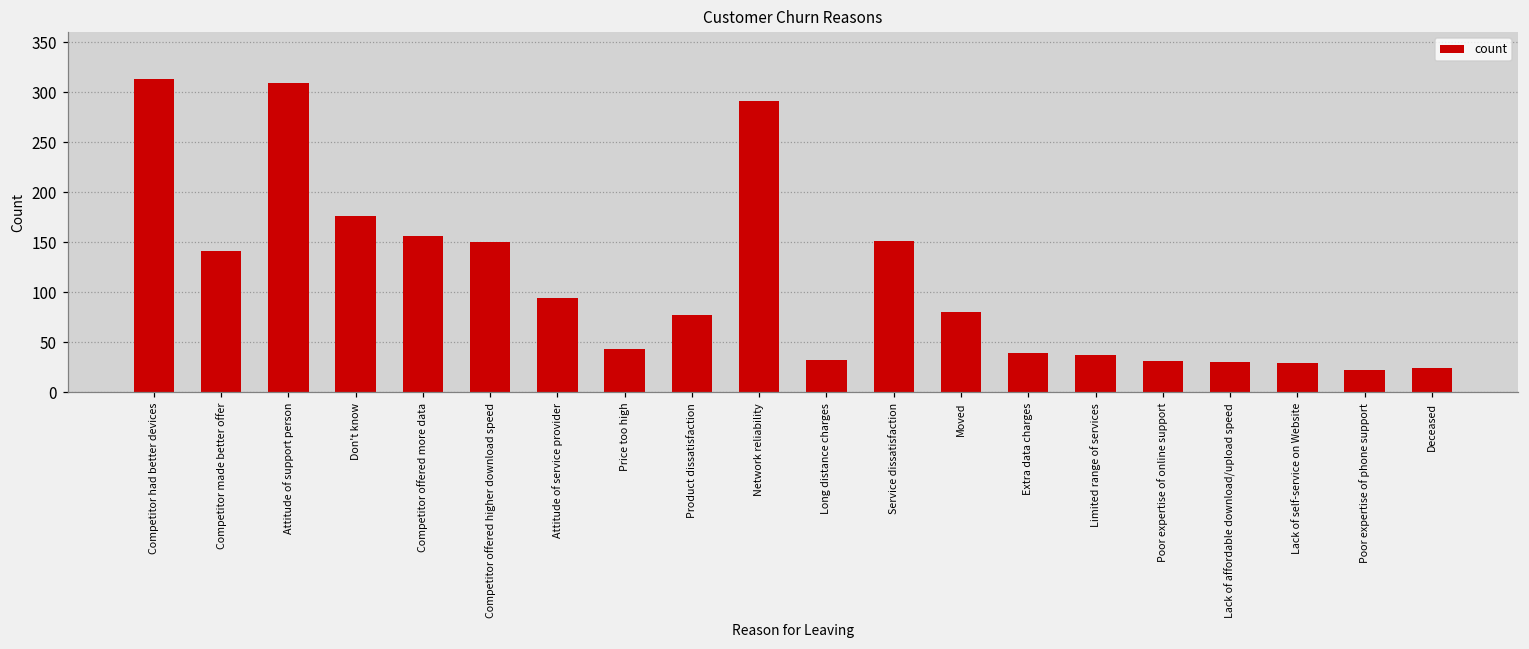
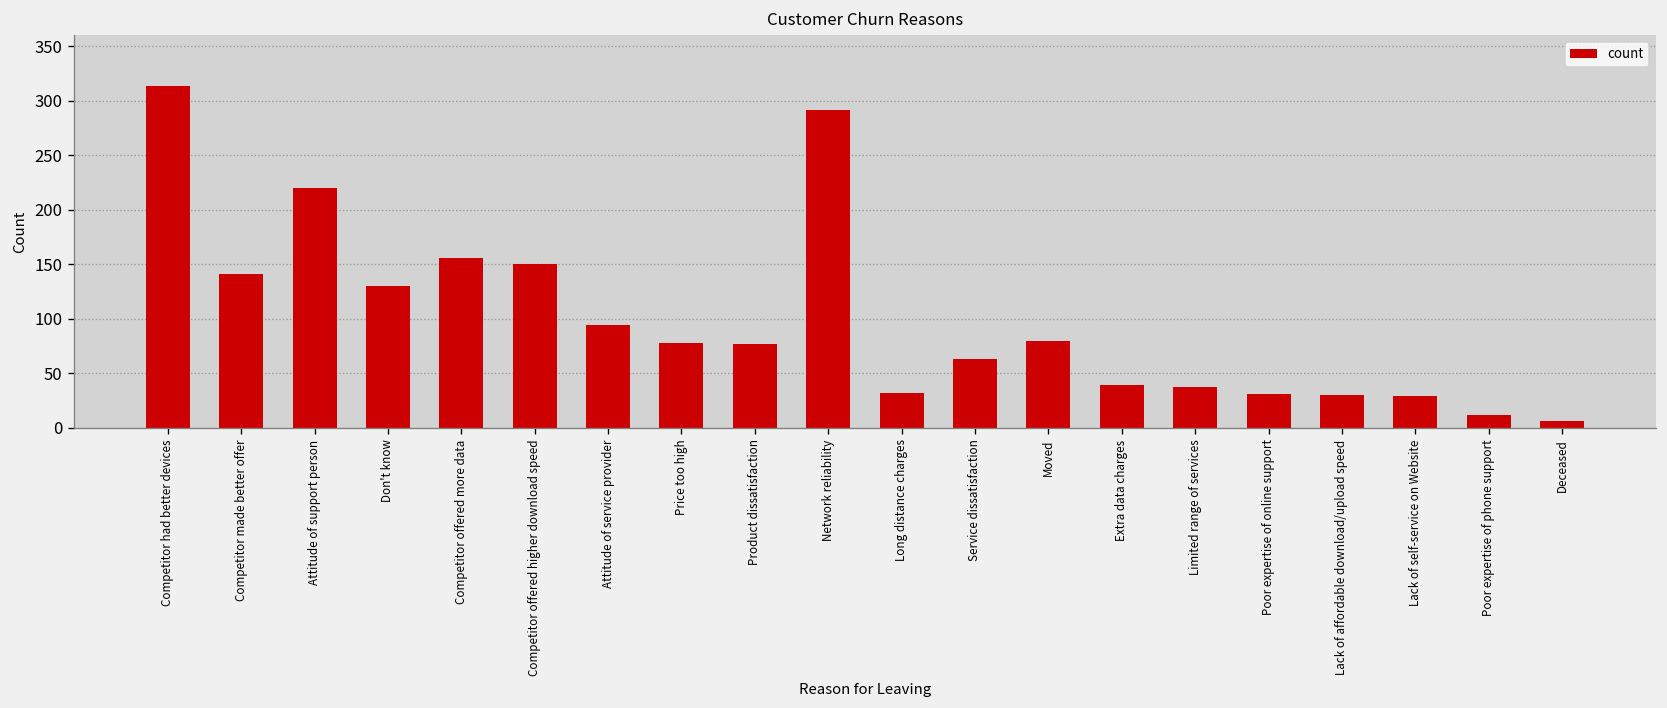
  {
    "Competitor had better devices": 310,
    "Competitor made better offer": 140,
-   "Attitude of support person": 310,
-   "Don't know": 180,
+   "Attitude of support person": 220,
+   "Don't know": 130,
    "Competitor offered more data": 160,
    "Competitor offered higher download speed": 150,
    "Attitude of service provider": 90,
-   "Price too high": 40,
+   "Price too high": 80,
    "Product dissatisfaction": 80,
    "Network reliability": 290,
    "Long distance charges": 30,
-   "Service dissatisfaction": 150,
+   "Service dissatisfaction": 60,
    "Moved": 80,
    "Extra data charges": 40,
    "Limited range of services": 40,
    "Poor expertise of online support": 30,
    "Lack of affordable download/upload speed": 30,
    "Lack of self-service on Website": 30,
-   "Poor expertise of phone support": 20,
-   "Deceased": 20
+   "Poor expertise of phone support": 10,
+   "Deceased": 10
  }
